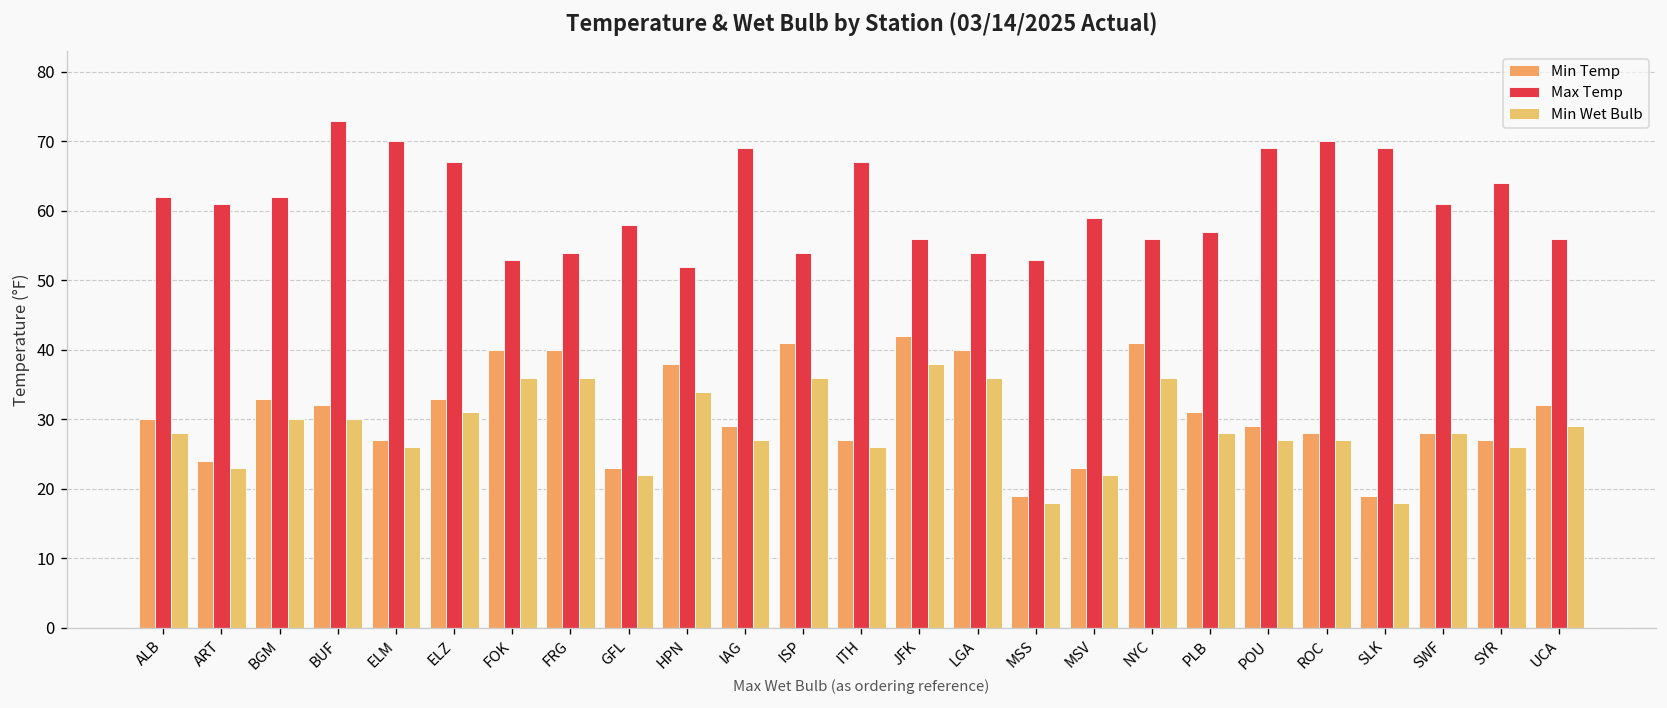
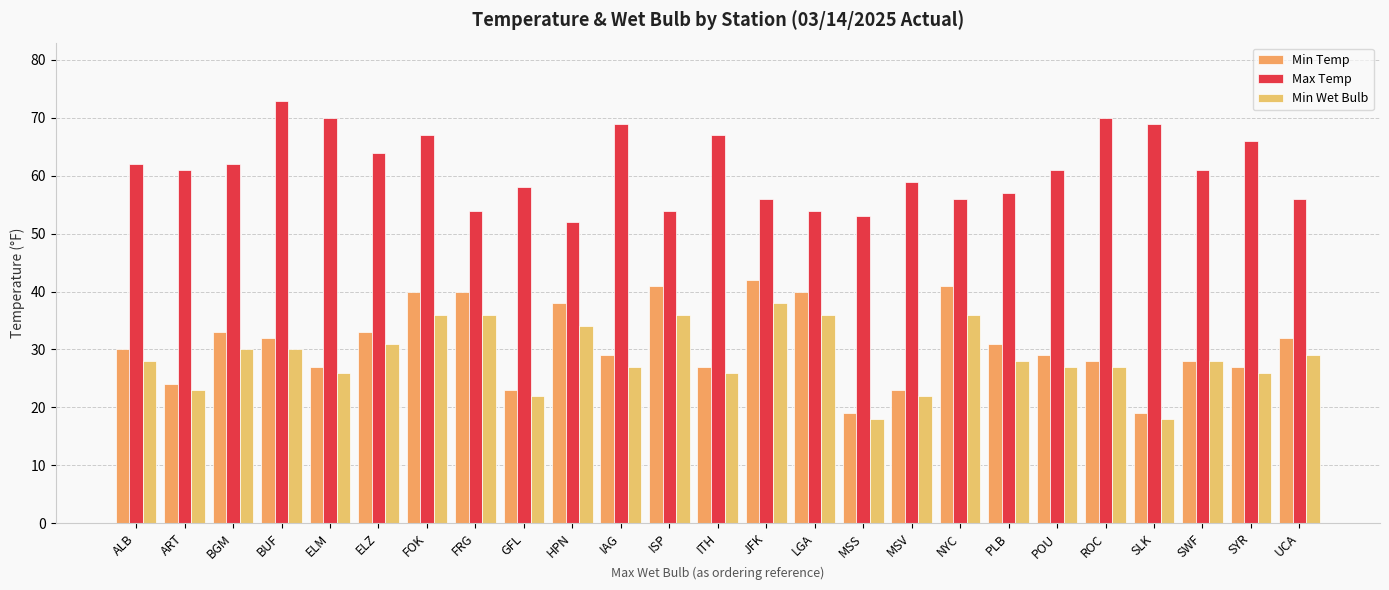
  {
    "Max Temp": {
      "ALB": 62,
      "ART": 61,
      "BGM": 62,
      "BUF": 73,
      "ELM": 70,
-     "ELZ": 67,
-     "FOK": 53,
+     "ELZ": 64,
+     "FOK": 67,
      "FRG": 54,
      "GFL": 58,
      "HPN": 52,
      "IAG": 69,
      "ISP": 54,
      "ITH": 67,
      "JFK": 56,
      "LGA": 54,
      "MSS": 53,
      "MSV": 59,
      "NYC": 56,
      "PLB": 57,
-     "POU": 69,
+     "POU": 61,
      "ROC": 70,
      "SLK": 69,
      "SWF": 61,
-     "SYR": 64,
+     "SYR": 66,
      "UCA": 56
    }
  }
